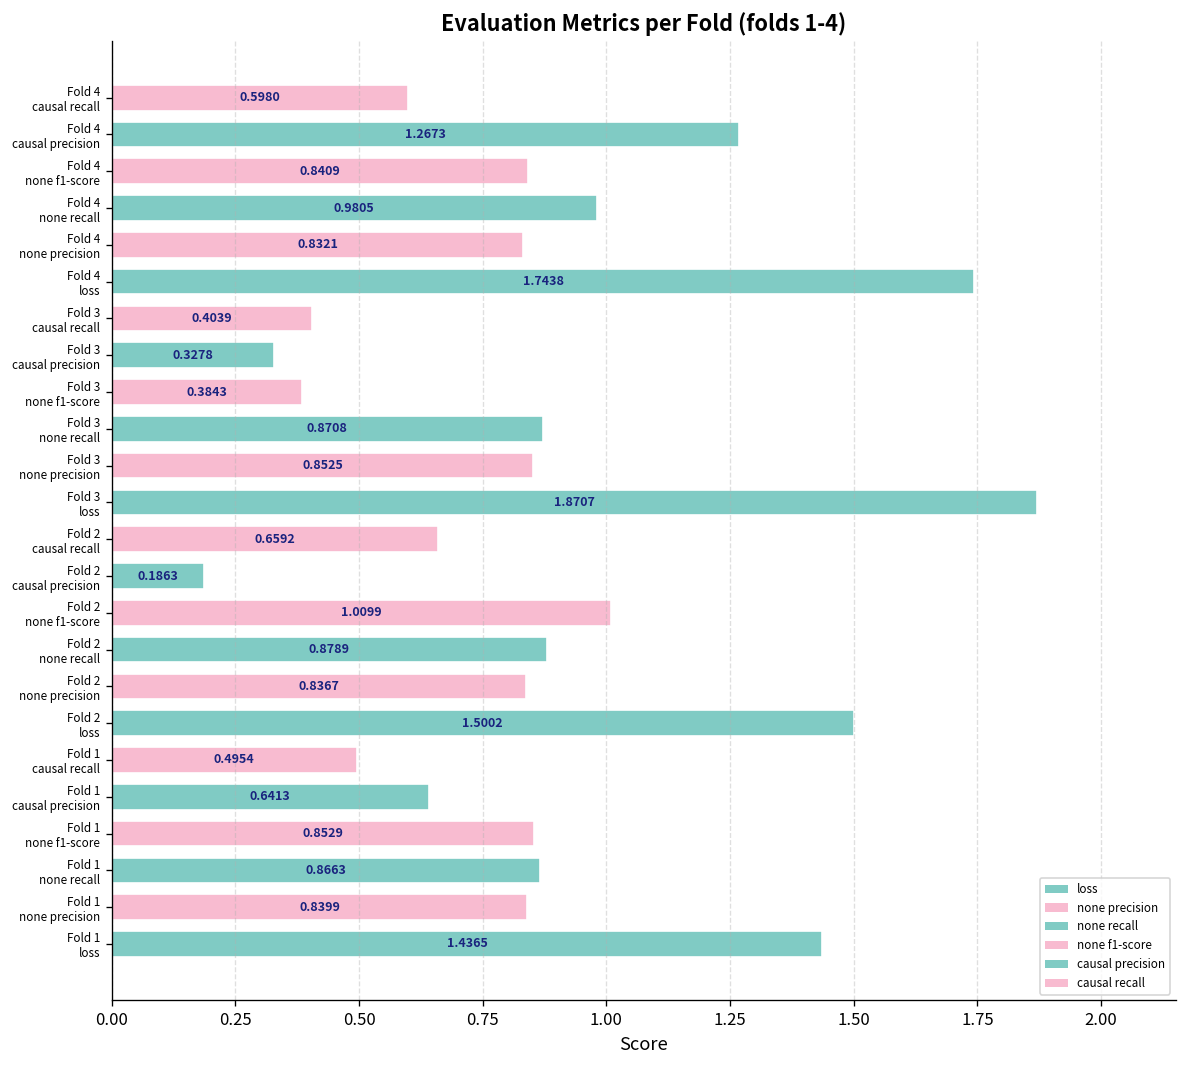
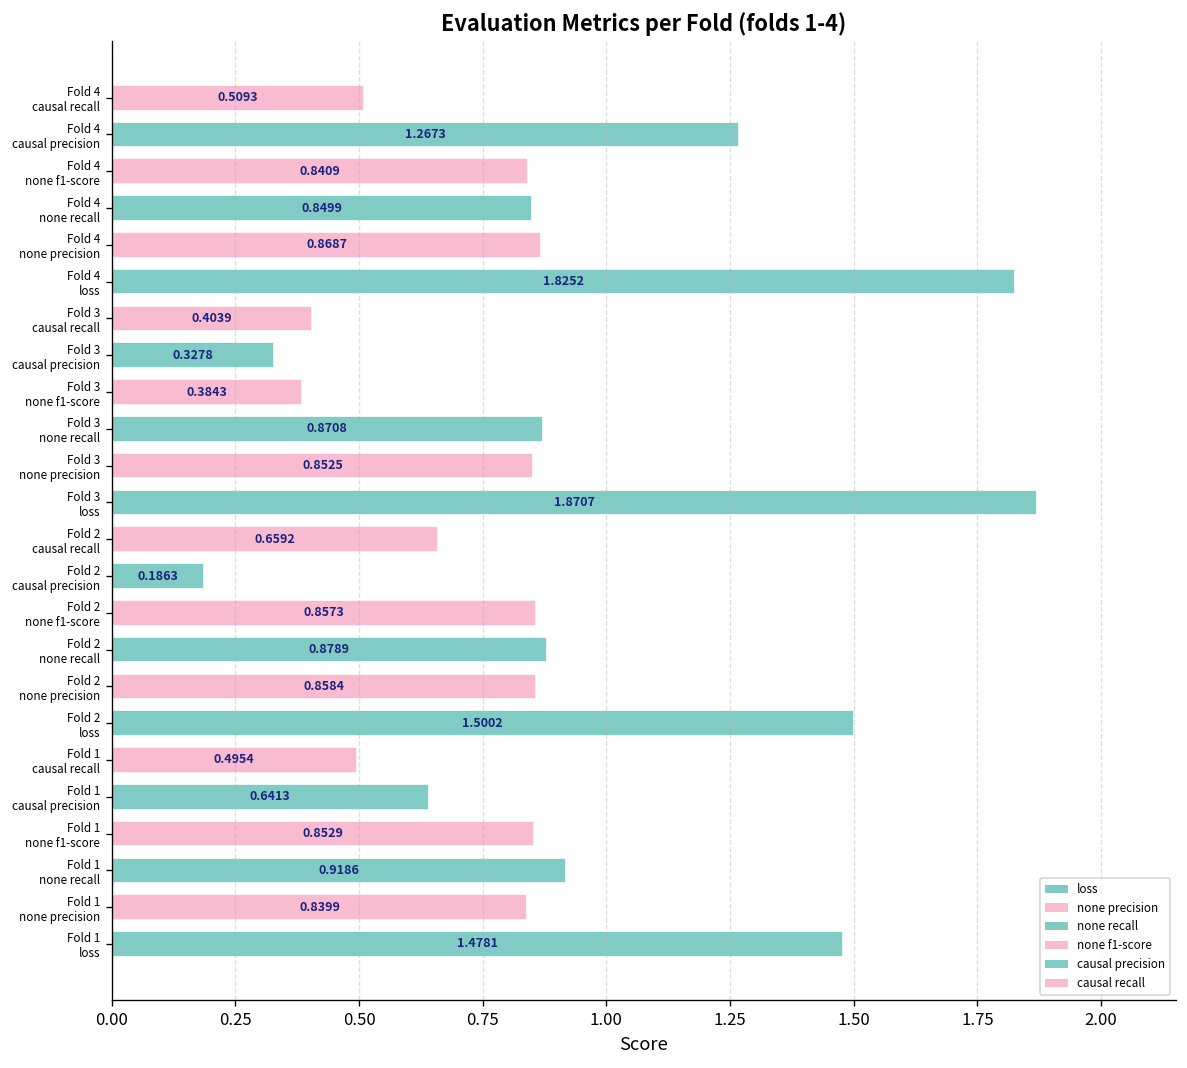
  {
-   "Fold 4 causal recall": 0.5980,
+   "Fold 4 causal recall": 0.5093,
    "Fold 4 causal precision": 1.2673,
    "Fold 4 none f1-score": 0.8409,
-   "Fold 4 none recall": 0.9805,
-   "Fold 4 none precision": 0.8321,
-   "Fold 4 loss": 1.7438,
+   "Fold 4 none recall": 0.8499,
+   "Fold 4 none precision": 0.8687,
+   "Fold 4 loss": 1.8252,
    "Fold 3 causal recall": 0.4039,
    "Fold 3 causal precision": 0.3278,
    "Fold 3 none f1-score": 0.3843,
    "Fold 3 none recall": 0.8708,
    "Fold 3 none precision": 0.8525,
    "Fold 3 loss": 1.8707,
    "Fold 2 causal recall": 0.6592,
    "Fold 2 causal precision": 0.1863,
-   "Fold 2 none f1-score": 1.0099,
+   "Fold 2 none f1-score": 0.8573,
    "Fold 2 none recall": 0.8789,
-   "Fold 2 none precision": 0.8367,
+   "Fold 2 none precision": 0.8584,
    "Fold 2 loss": 1.5002,
    "Fold 1 causal recall": 0.4954,
    "Fold 1 causal precision": 0.6413,
    "Fold 1 none f1-score": 0.8529,
-   "Fold 1 none recall": 0.8663,
+   "Fold 1 none recall": 0.9186,
    "Fold 1 none precision": 0.8399,
-   "Fold 1 loss": 1.4365
+   "Fold 1 loss": 1.4781
  }
